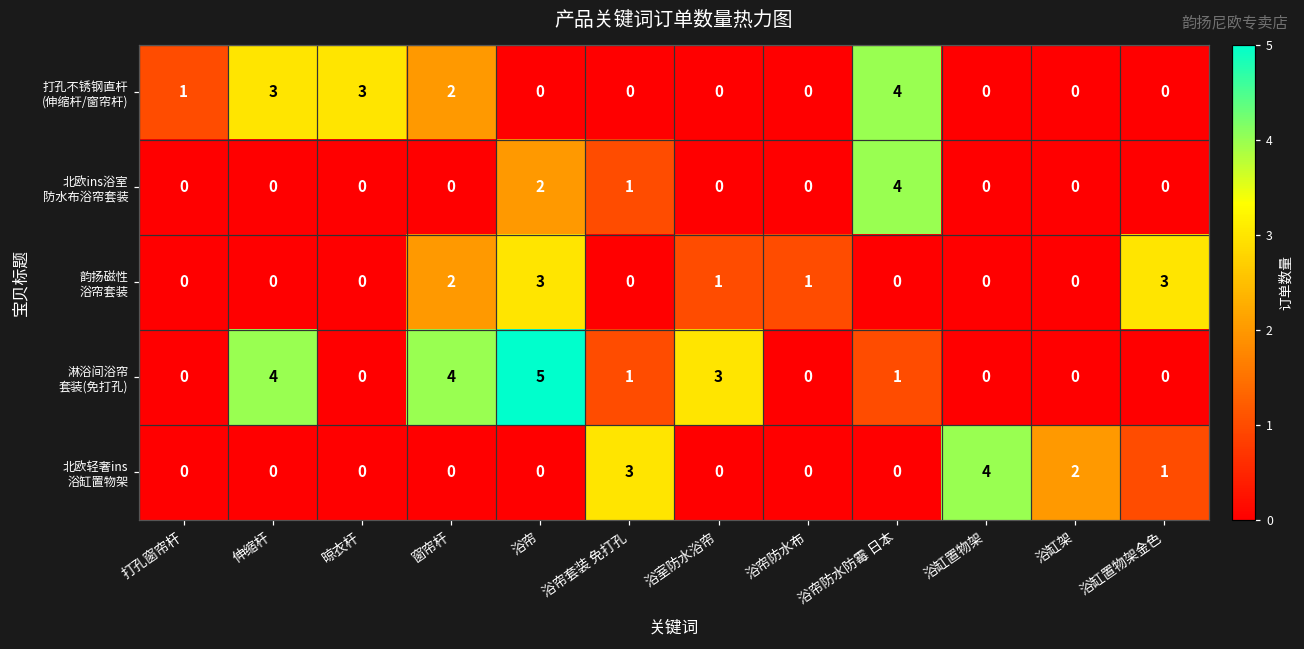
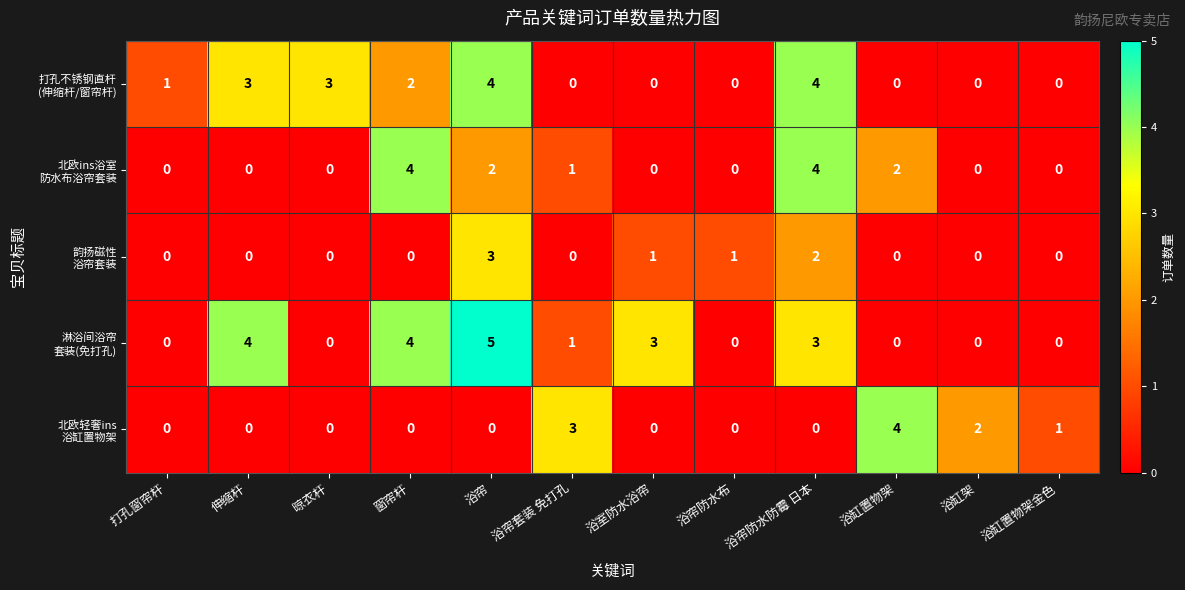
  {
    "打孔不锈钢直杆 (伸缩杆/窗帘杆)": {
      "打孔窗帘杆": 1,
      "伸缩杆": 3,
      "晾衣杆": 3,
      "窗帘杆": 2,
-     "浴帘": 0,
+     "浴帘": 4,
      "浴帘套装 免打孔": 0,
      "浴室防水浴帘": 0,
      "浴帘防水布": 0,
      "浴帘防水防霉 日本": 4,
      "浴缸置物架": 0,
      "浴缸架": 0,
      "浴缸置物架金色": 0
    },
    "北欧ins浴室 防水布浴帘套装": {
      "打孔窗帘杆": 0,
      "伸缩杆": 0,
      "晾衣杆": 0,
-     "窗帘杆": 0,
+     "窗帘杆": 4,
      "浴帘": 2,
      "浴帘套装 免打孔": 1,
      "浴室防水浴帘": 0,
      "浴帘防水布": 0,
      "浴帘防水防霉 日本": 4,
-     "浴缸置物架": 0,
+     "浴缸置物架": 2,
      "浴缸架": 0,
      "浴缸置物架金色": 0
    },
    "韵扬磁性 浴帘套装": {
      "打孔窗帘杆": 0,
      "伸缩杆": 0,
      "晾衣杆": 0,
-     "窗帘杆": 2,
+     "窗帘杆": 0,
      "浴帘": 3,
      "浴帘套装 免打孔": 0,
      "浴室防水浴帘": 1,
      "浴帘防水布": 1,
-     "浴帘防水防霉 日本": 0,
+     "浴帘防水防霉 日本": 2,
      "浴缸置物架": 0,
      "浴缸架": 0,
-     "浴缸置物架金色": 3
+     "浴缸置物架金色": 0
    },
    "淋浴间浴帘 套装(免打孔)": {
      "打孔窗帘杆": 0,
      "伸缩杆": 4,
      "晾衣杆": 0,
      "窗帘杆": 4,
      "浴帘": 5,
      "浴帘套装 免打孔": 1,
      "浴室防水浴帘": 3,
      "浴帘防水布": 0,
-     "浴帘防水防霉 日本": 1,
+     "浴帘防水防霉 日本": 3,
      "浴缸置物架": 0,
      "浴缸架": 0,
      "浴缸置物架金色": 0
    },
    "北欧轻奢ins 浴缸置物架": {
      "打孔窗帘杆": 0,
      "伸缩杆": 0,
      "晾衣杆": 0,
      "窗帘杆": 0,
      "浴帘": 0,
      "浴帘套装 免打孔": 3,
      "浴室防水浴帘": 0,
      "浴帘防水布": 0,
      "浴帘防水防霉 日本": 0,
      "浴缸置物架": 4,
      "浴缸架": 2,
      "浴缸置物架金色": 1
    }
  }
